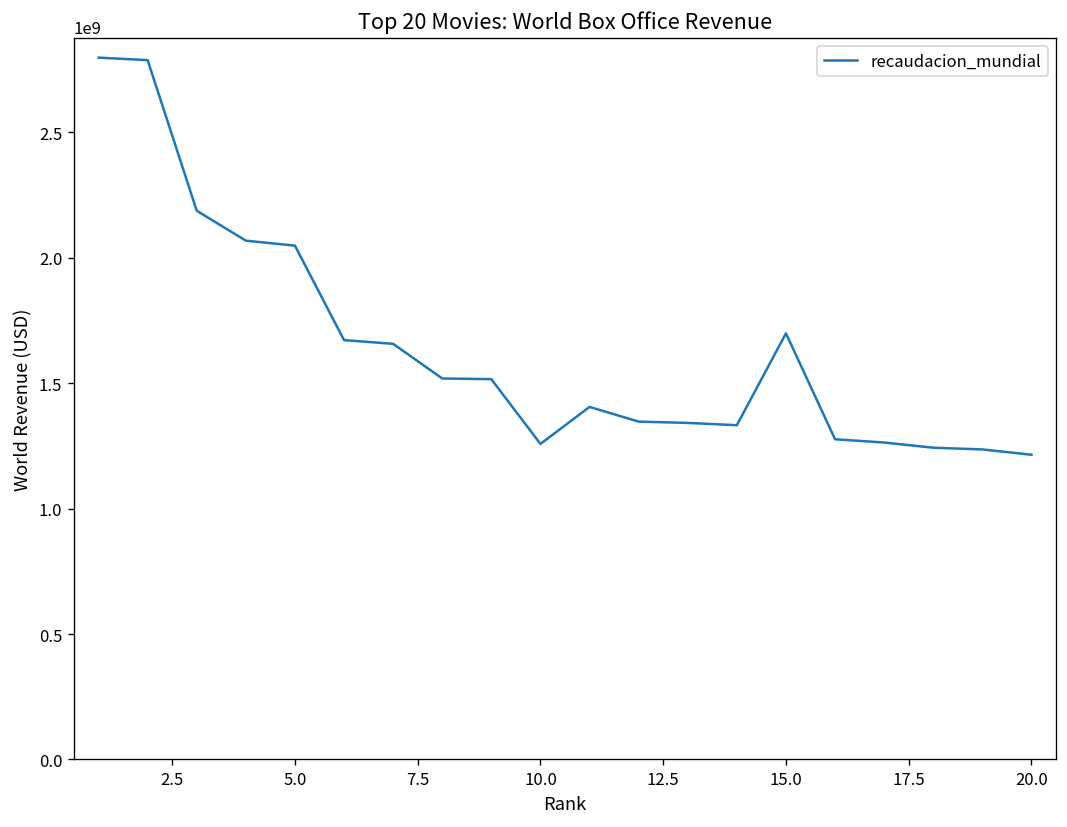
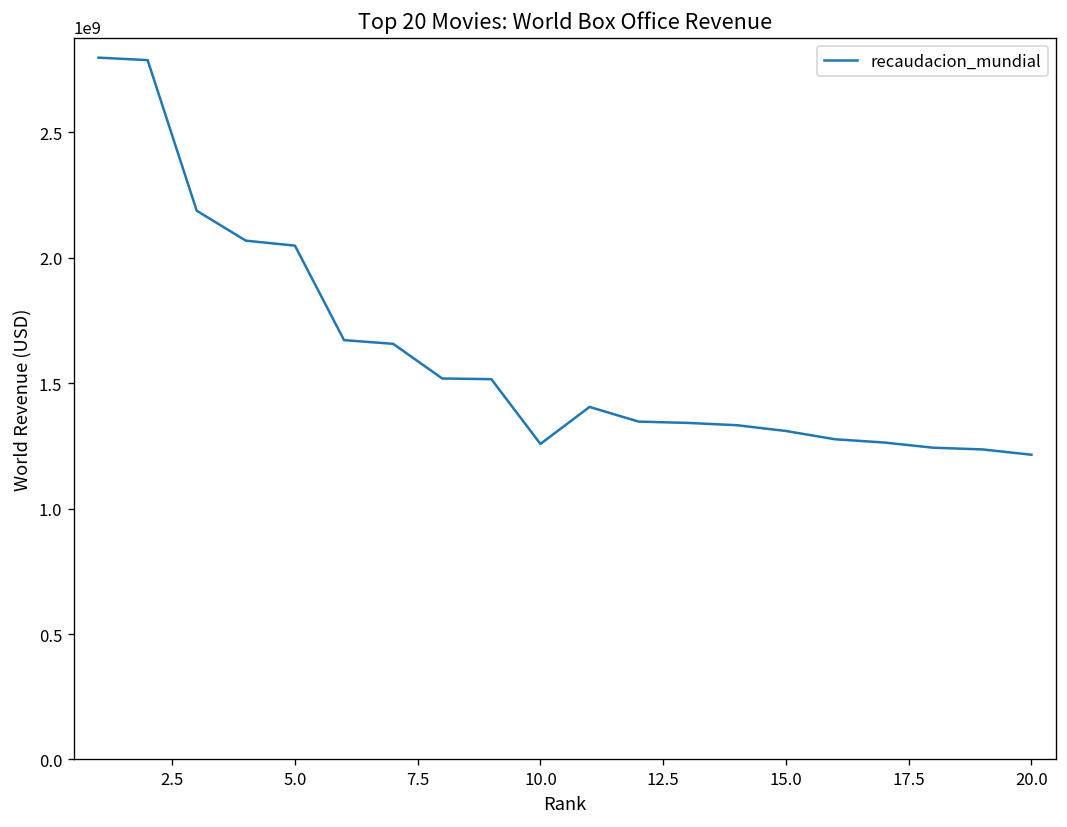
  {
    "5.0": 2050000000,
    "10.0": 1260000000,
-   "15.0": 1700000000,
+   "15.0": 1310000000,
    "20.0": 1210000000
  }
